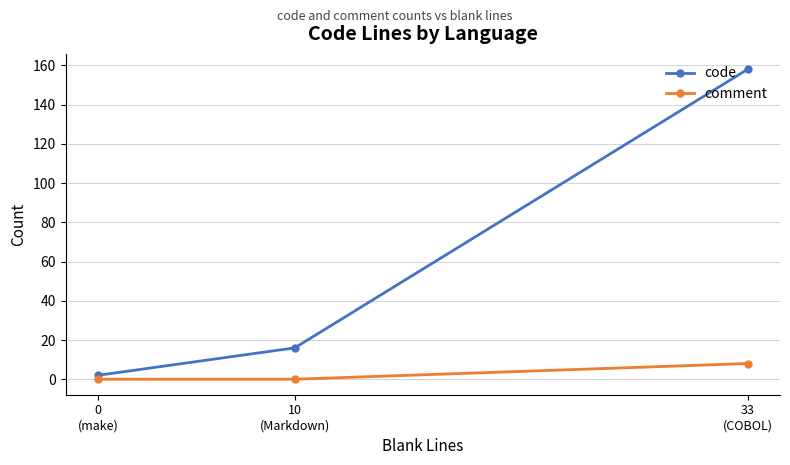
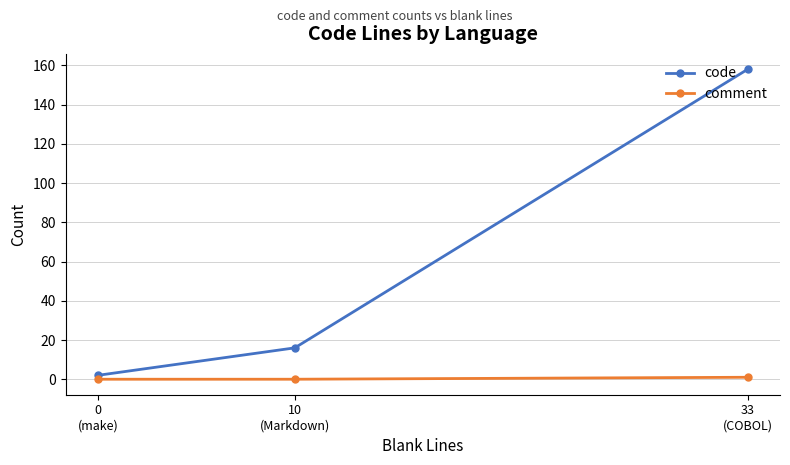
  {
    "code": {
      "0 (make)": 2,
      "10 (Markdown)": 16,
      "33 (COBOL)": 158
    },
    "comment": {
      "0 (make)": 0,
      "10 (Markdown)": 0,
-     "33 (COBOL)": 8
+     "33 (COBOL)": 1
    }
  }
